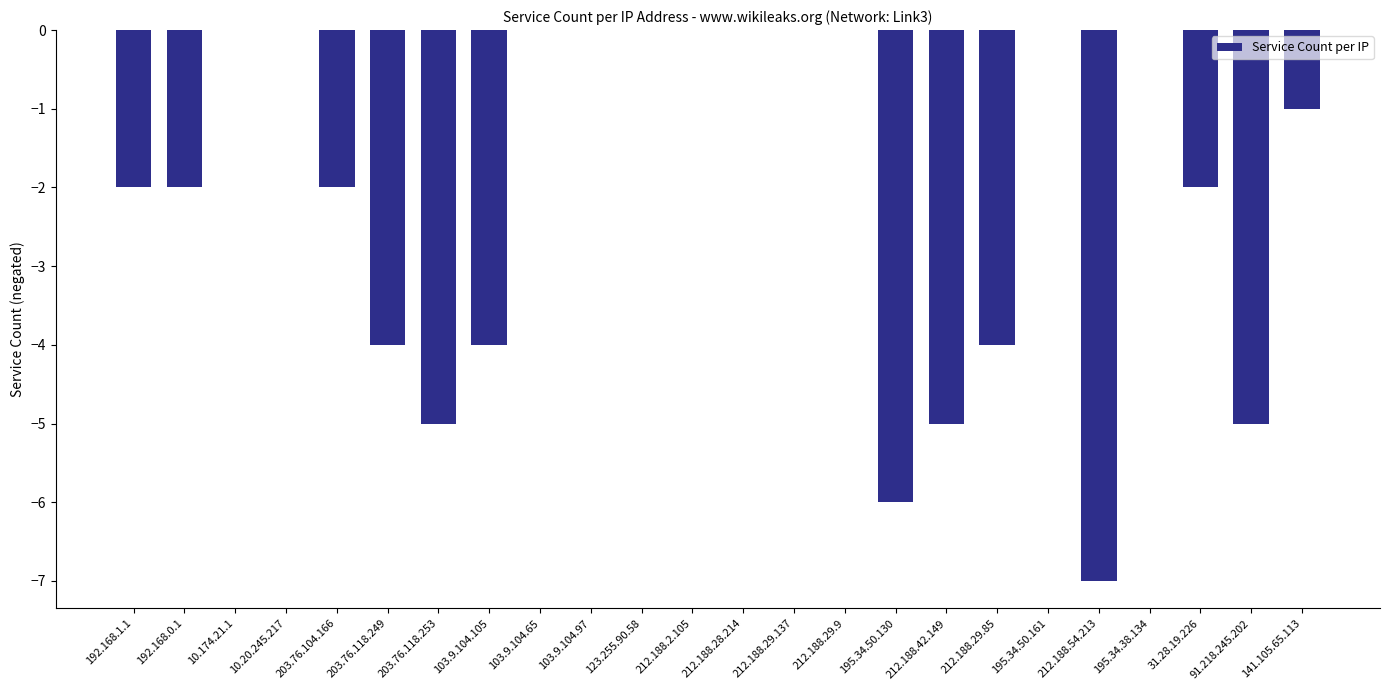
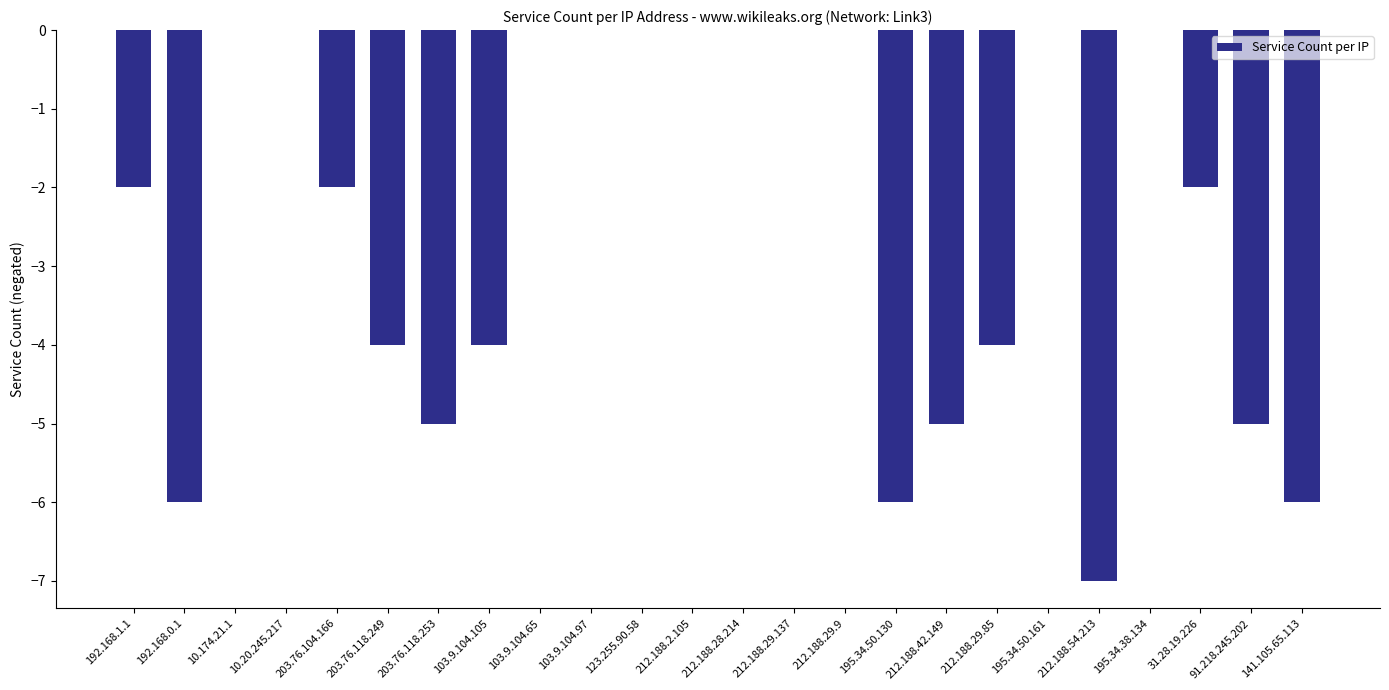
  {
    "192.168.1.1": -2.0,
-   "192.168.0.1": -2.0,
+   "192.168.0.1": -6.0,
    "10.174.21.1": 0.0,
    "10.20.245.217": 0.0,
    "203.76.104.166": -2.0,
    "203.76.118.249": -4.0,
    "203.76.118.253": -5.0,
    "103.9.104.105": -4.0,
    "103.9.104.65": 0.0,
    "103.9.104.97": 0.0,
    "123.255.90.58": 0.0,
    "212.188.2.105": 0.0,
    "212.188.28.214": 0.0,
    "212.188.29.137": 0.0,
    "212.188.29.9": 0.0,
    "195.34.50.130": -6.0,
    "212.188.42.149": -5.0,
    "212.188.29.85": -4.0,
    "195.34.50.161": 0.0,
    "212.188.54.213": -7.0,
    "195.34.38.134": 0.0,
    "31.28.19.226": -2.0,
    "91.218.245.202": -5.0,
-   "141.105.65.113": -1.0
+   "141.105.65.113": -6.0
  }
